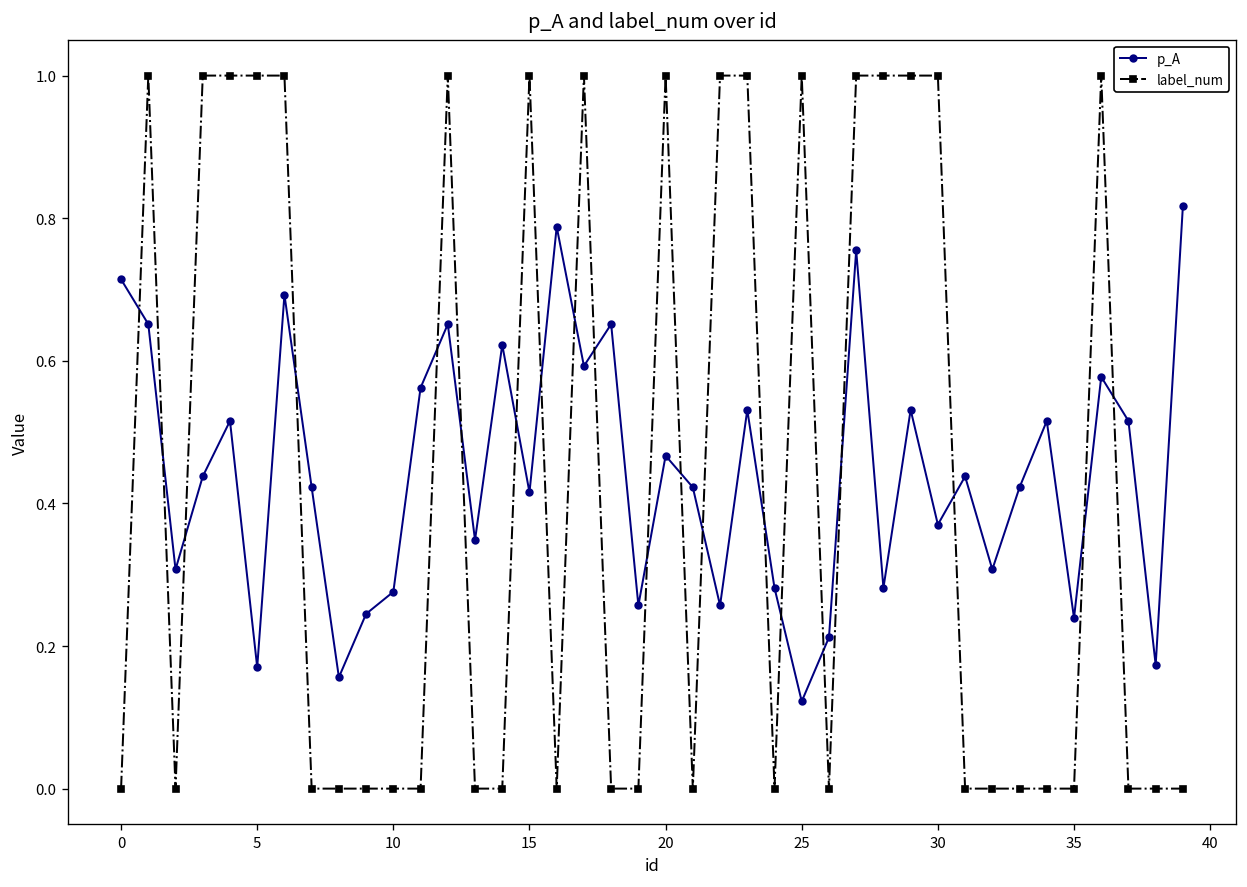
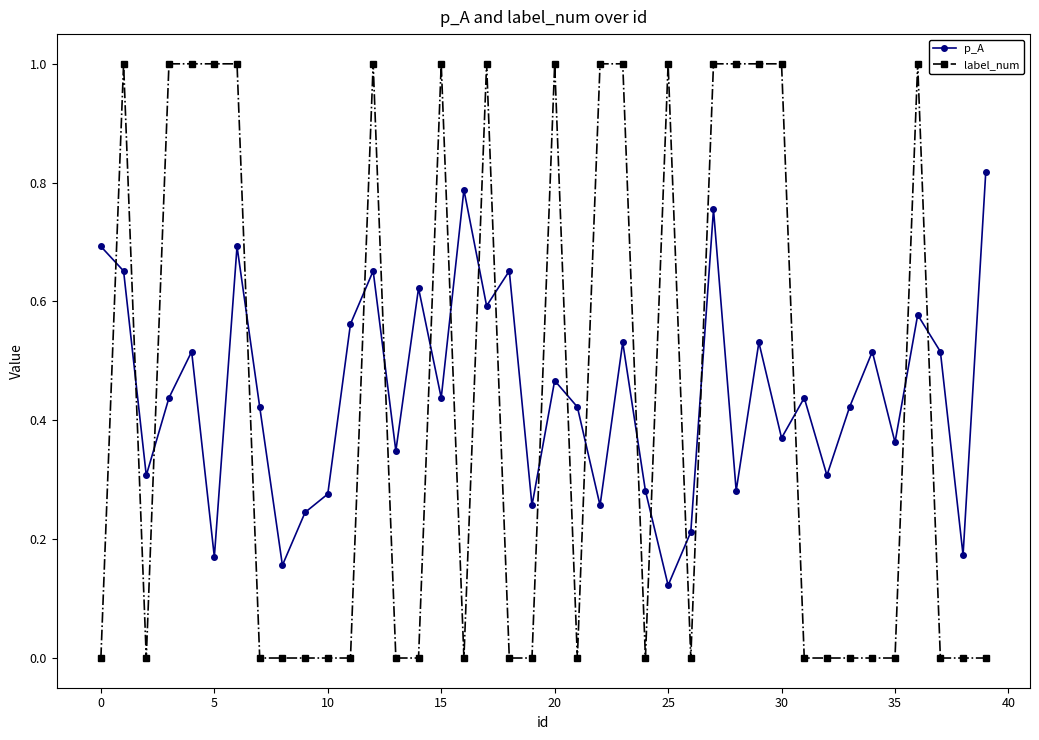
  {
    "p_A": {
-     "0": 0.71,
+     "0": 0.69,
      "5": 0.17,
      "10": 0.28,
-     "15": 0.42,
+     "15": 0.44,
      "20": 0.47,
      "25": 0.12,
      "30": 0.37,
-     "35": 0.24
+     "35": 0.36
    },
    "label_num": {
      "0": 0.00,
      "5": 1.00,
      "10": 0.00,
      "15": 1.00,
      "20": 1.00,
      "25": 1.00,
      "30": 1.00,
      "35": 0.00
    }
  }
